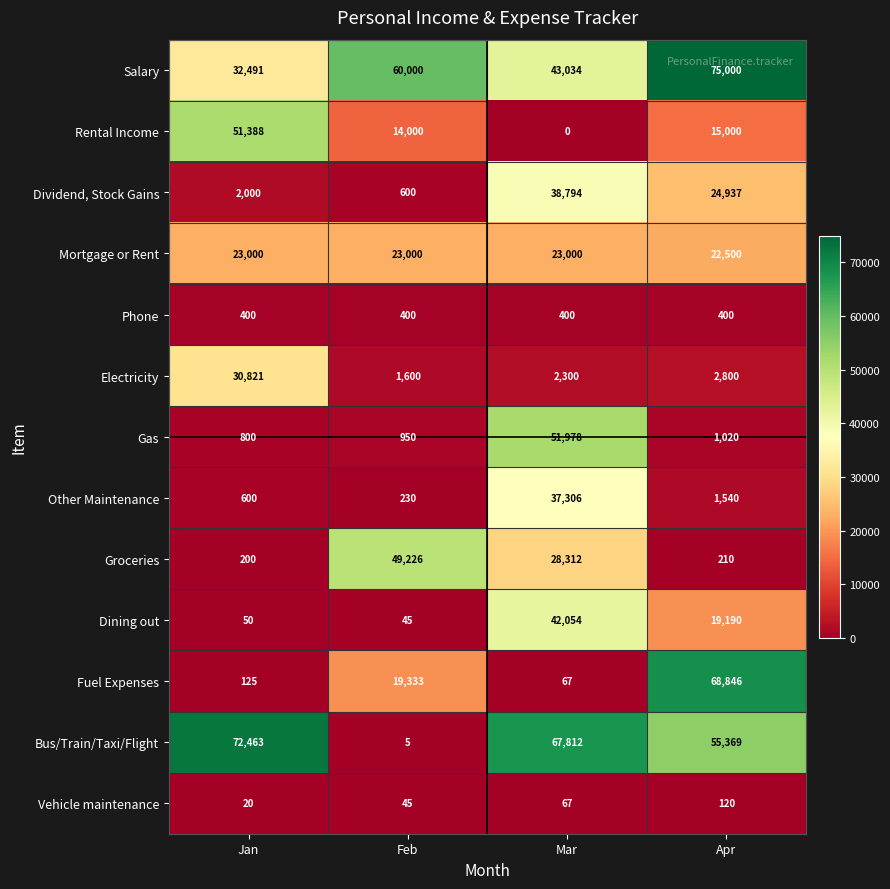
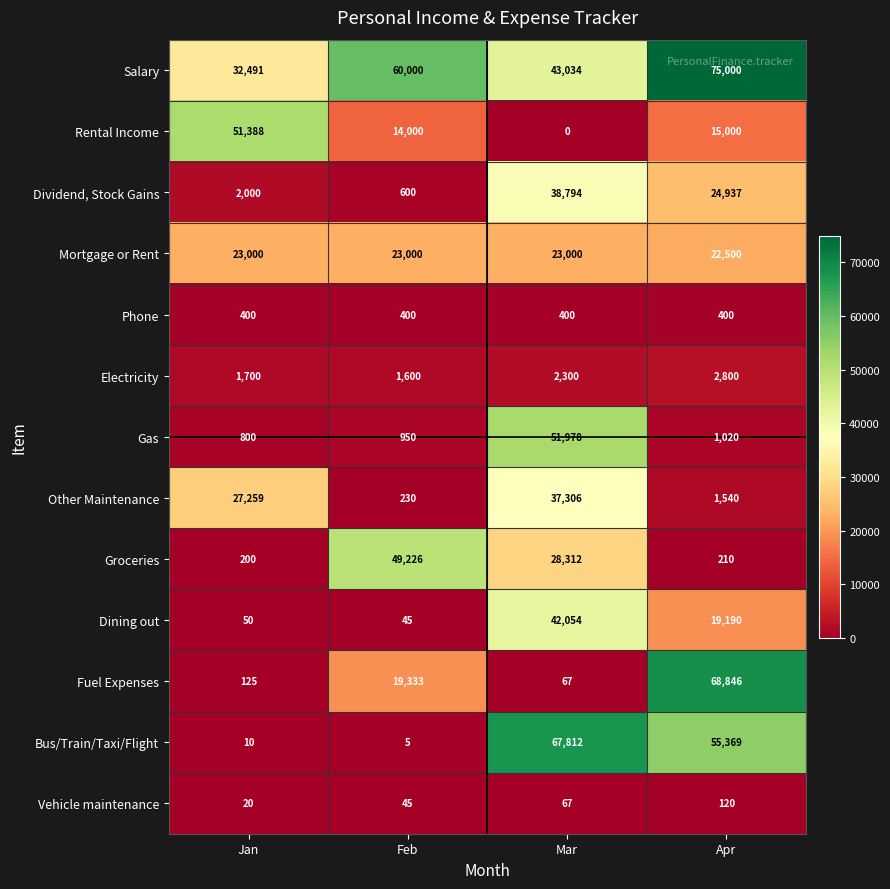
  {
    "Salary": {
      "Jan": "32,491",
      "Feb": "60,000",
      "Mar": "43,034"
    },
    "Rental Income": {
      "Jan": "51,388",
      "Feb": "14,000",
      "Mar": "0",
      "Apr": "15,000"
    },
    "Dividend, Stock Gains": {
      "Jan": "2,000",
      "Feb": "600",
      "Mar": "38,794",
      "Apr": "24,937"
    },
    "Mortgage or Rent": {
      "Jan": "23,000",
      "Feb": "23,000",
      "Mar": "23,000",
      "Apr": "22,500"
    },
    "Phone": {
      "Jan": "400",
      "Feb": "400",
      "Mar": "400",
      "Apr": "400"
    },
    "Electricity": {
-     "Jan": "30,821",
+     "Jan": "1,700",
      "Feb": "1,600",
      "Mar": "2,300",
      "Apr": "2,800"
    },
    "Gas": {
      "Jan": "800",
      "Feb": "950",
      "Mar": "51,978",
      "Apr": "1,020"
    },
    "Other Maintenance": {
-     "Jan": "600",
+     "Jan": "27,259",
      "Feb": "230",
      "Mar": "37,306",
      "Apr": "1,540"
    },
    "Groceries": {
      "Jan": "200",
      "Feb": "49,226",
      "Mar": "28,312",
      "Apr": "210"
    },
    "Dining out": {
      "Jan": "50",
      "Feb": "45",
      "Mar": "42,054",
      "Apr": "19,190"
    },
    "Fuel Expenses": {
      "Jan": "125",
      "Feb": "19,333",
      "Mar": "67",
      "Apr": "68,846"
    },
    "Bus/Train/Taxi/Flight": {
-     "Jan": "72,463",
+     "Jan": "10",
      "Feb": "5",
      "Mar": "67,812",
      "Apr": "55,369"
    },
    "Vehicle maintenance": {
      "Jan": "20",
      "Feb": "45",
      "Mar": "67",
      "Apr": "120"
    }
  }
